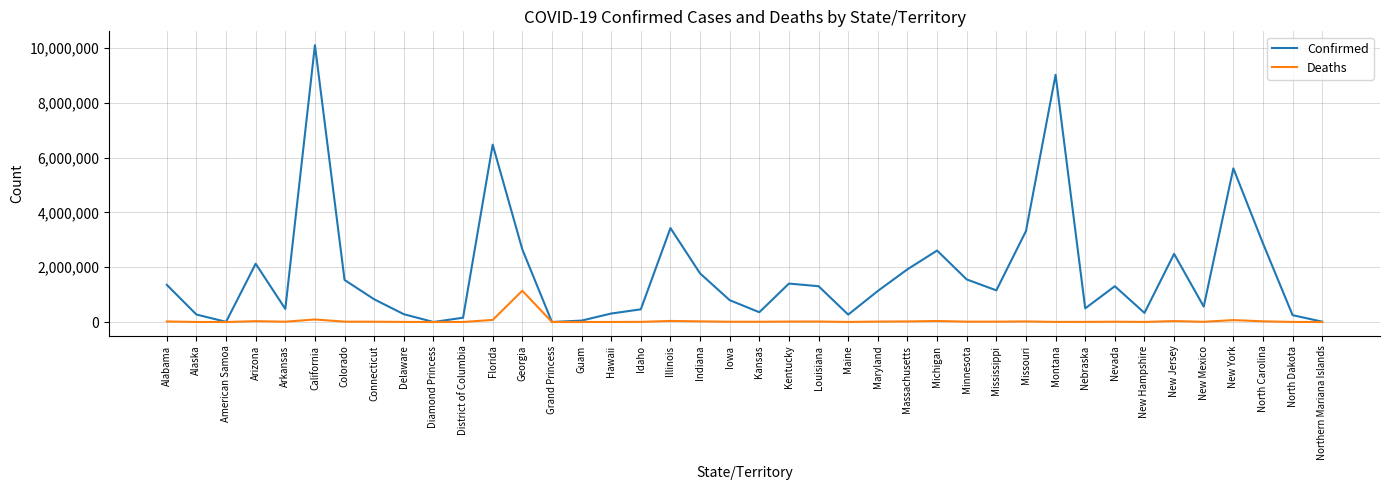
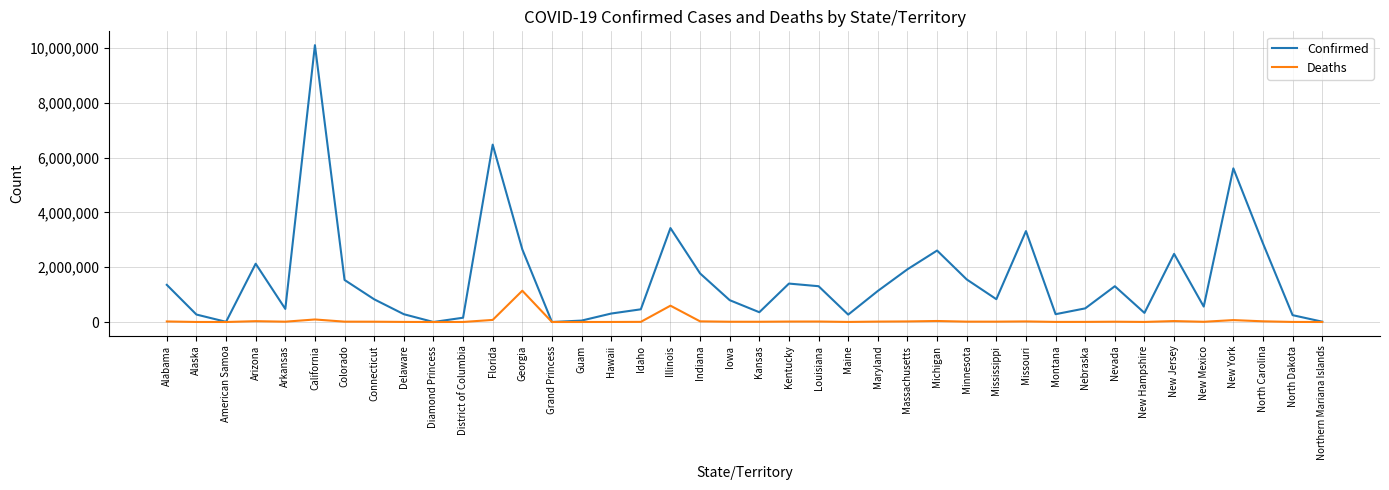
  {
    "Confirmed": {
      "Alabama": "1,400,000",
      "Alaska": "300,000",
      "Arizona": "2,100,000",
      "Arkansas": "500,000",
      "California": "10,100,000",
      "Colorado": "1,500,000",
      "Connecticut": "800,000",
      "Delaware": "300,000",
      "District of Columbia": "200,000",
      "Florida": "6,500,000",
      "Georgia": "2,600,000",
      "Hawaii": "300,000",
      "Idaho": "500,000",
      "Illinois": "3,400,000",
      "Indiana": "1,800,000",
      "Iowa": "800,000",
      "Kansas": "400,000",
      "Kentucky": "1,400,000",
      "Louisiana": "1,300,000",
      "Maine": "300,000",
      "Maryland": "1,100,000",
      "Massachusetts": "1,900,000",
      "Michigan": "2,600,000",
      "Minnesota": "1,600,000",
-     "Mississippi": "1,200,000",
+     "Mississippi": "800,000",
      "Missouri": "3,300,000",
-     "Montana": "9,000,000",
+     "Montana": "300,000",
      "Nebraska": "500,000",
      "Nevada": "1,300,000",
      "New Hampshire": "300,000",
      "New Jersey": "2,500,000",
      "New Mexico": "600,000",
      "New York": "5,600,000",
      "North Carolina": "2,900,000",
      "North Dakota": "200,000"
    },
    "Deaths": {
      "Alabama": "0",
      "Alaska": "0",
      "Arizona": "0",
      "Arkansas": "0",
      "California": "100,000",
      "Colorado": "0",
      "Connecticut": "0",
      "Delaware": "0",
      "District of Columbia": "0",
      "Florida": "100,000",
      "Georgia": "1,100,000",
      "Hawaii": "0",
      "Idaho": "0",
-     "Illinois": "0",
+     "Illinois": "600,000",
      "Indiana": "0",
      "Iowa": "0",
      "Kansas": "0",
      "Kentucky": "0",
      "Louisiana": "0",
      "Maine": "0",
      "Maryland": "0",
      "Massachusetts": "0",
      "Michigan": "0",
      "Minnesota": "0",
      "Mississippi": "0",
      "Missouri": "0",
      "Montana": "0",
      "Nebraska": "0",
      "Nevada": "0",
      "New Hampshire": "0",
      "New Jersey": "0",
      "New Mexico": "0",
      "New York": "100,000",
      "North Carolina": "0",
      "North Dakota": "0"
    }
  }
